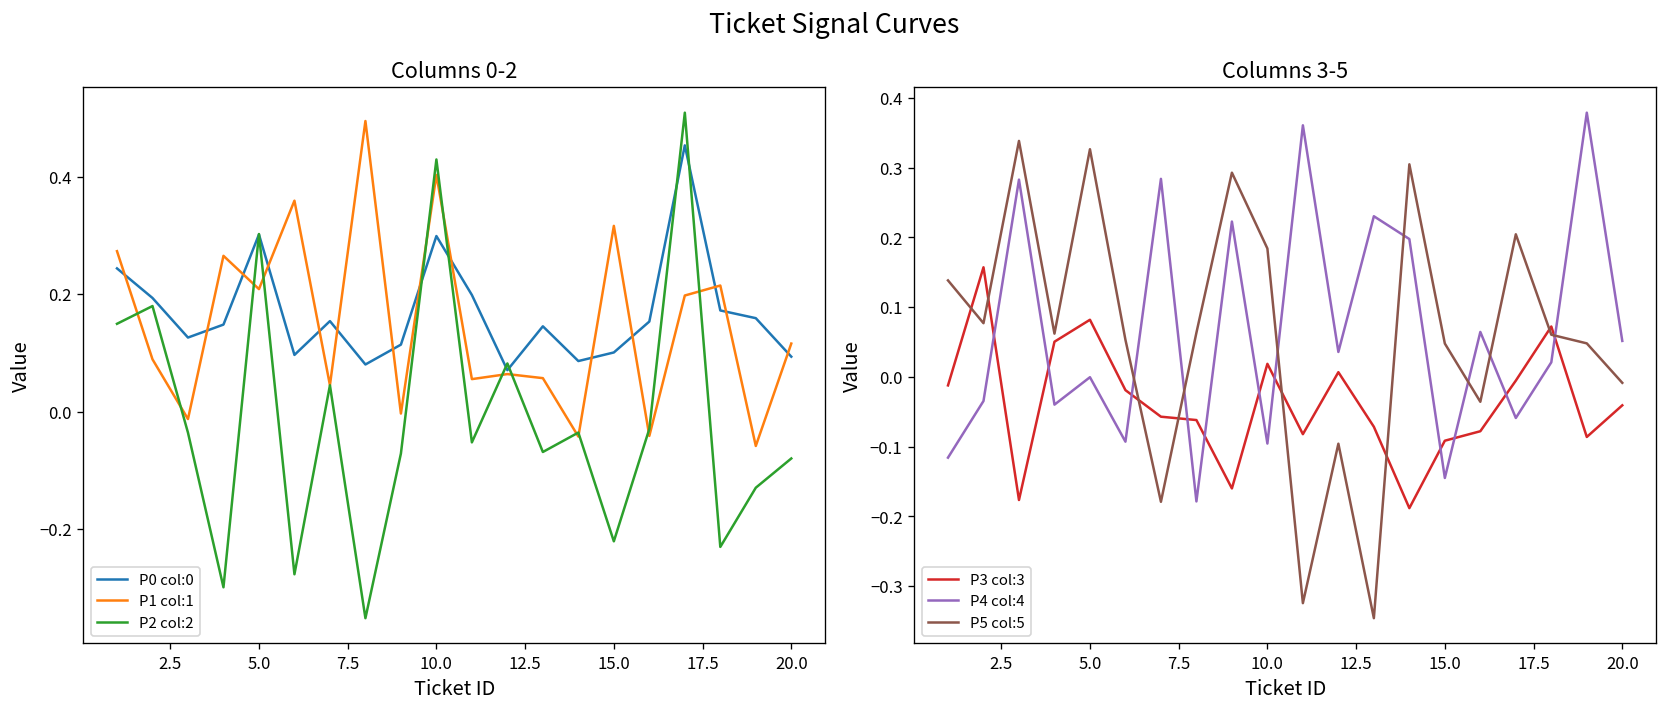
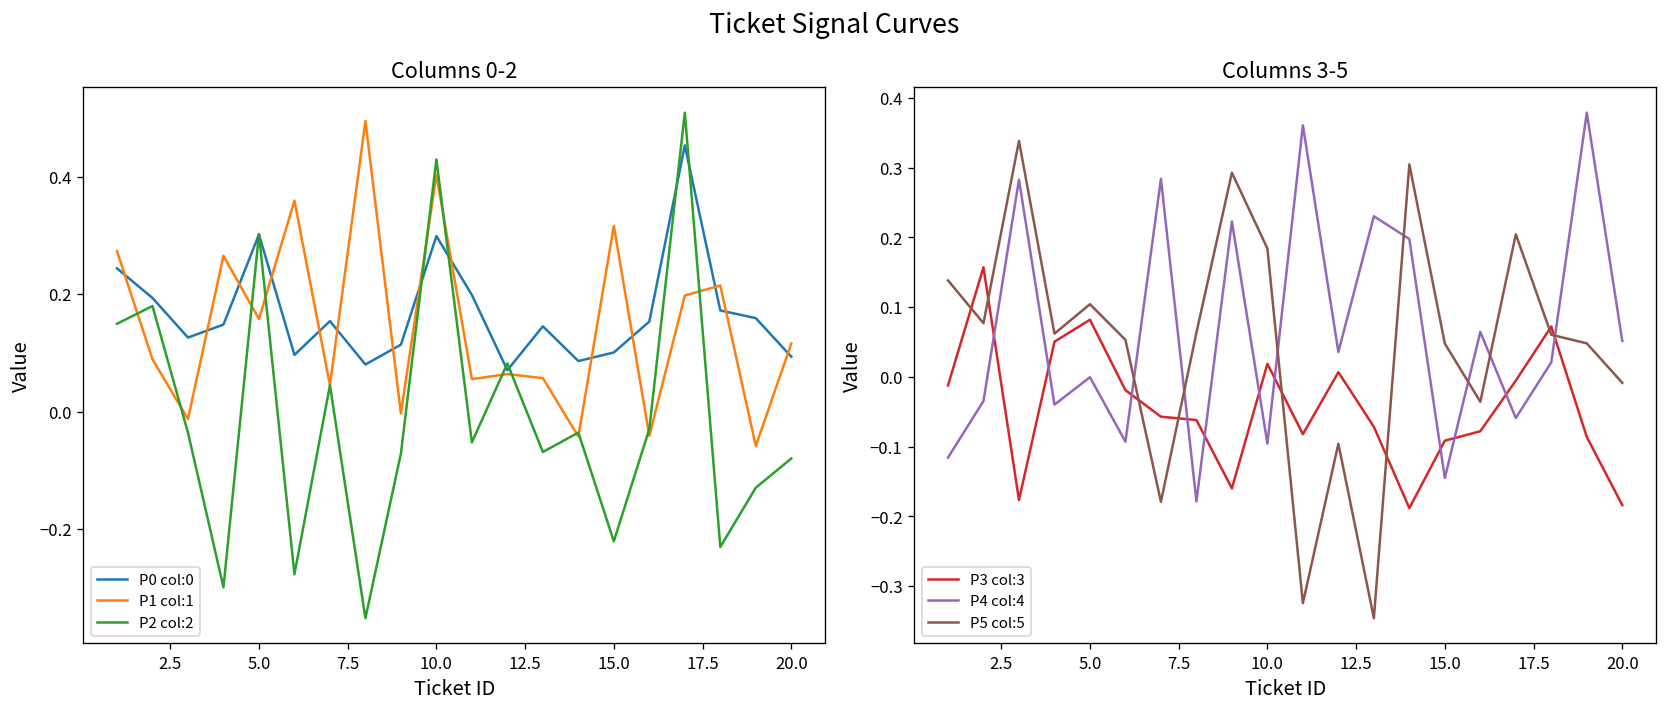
  {
    "Columns 0-2": {
      "P0 col:0": {
        "10.0": 0.30,
        "15.0": 0.10,
        "20.0": 0.09
      },
      "P1 col:1": {
-       "5.0": 0.21,
+       "5.0": 0.16,
        "10.0": 0.40,
        "15.0": 0.32,
        "20.0": 0.12
      },
      "P2 col:2": {
        "10.0": 0.43,
        "15.0": -0.22,
        "20.0": -0.08
      }
    },
    "Columns 3-5": {
      "P3 col:3": {
        "5.0": 0.08,
        "10.0": 0.02,
        "15.0": -0.09,
-       "20.0": -0.04
+       "20.0": -0.18
      },
      "P4 col:4": {
        "5.0": 0.00,
        "10.0": -0.10,
        "15.0": -0.14,
        "20.0": 0.05
      },
      "P5 col:5": {
-       "5.0": 0.33,
+       "5.0": 0.10,
        "10.0": 0.18,
        "15.0": 0.05,
        "20.0": -0.01
      }
    }
  }
